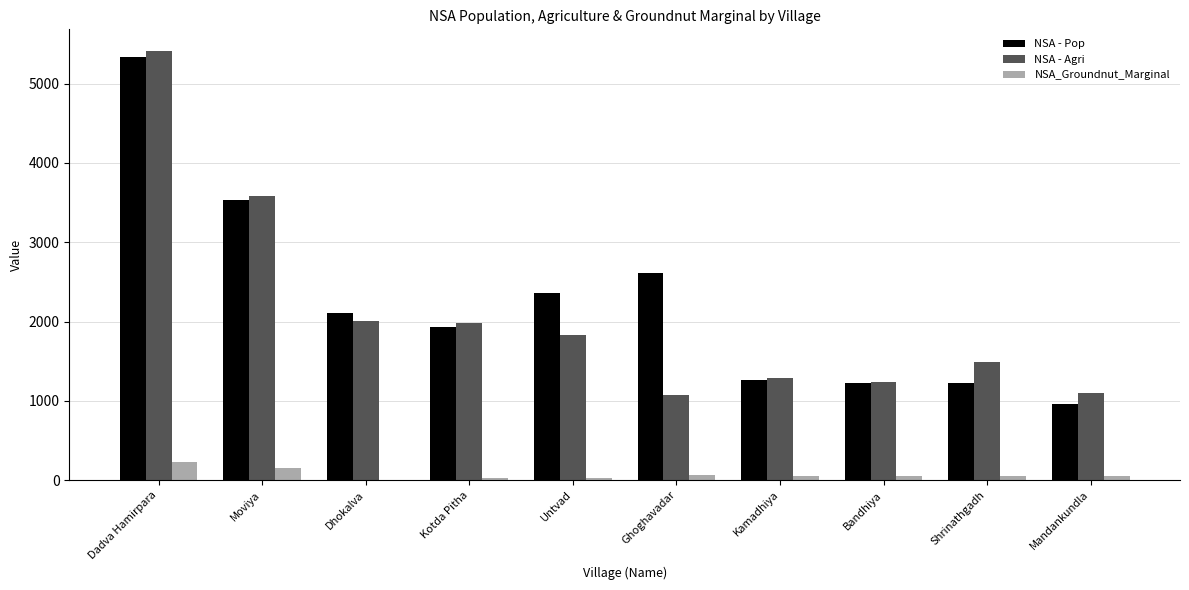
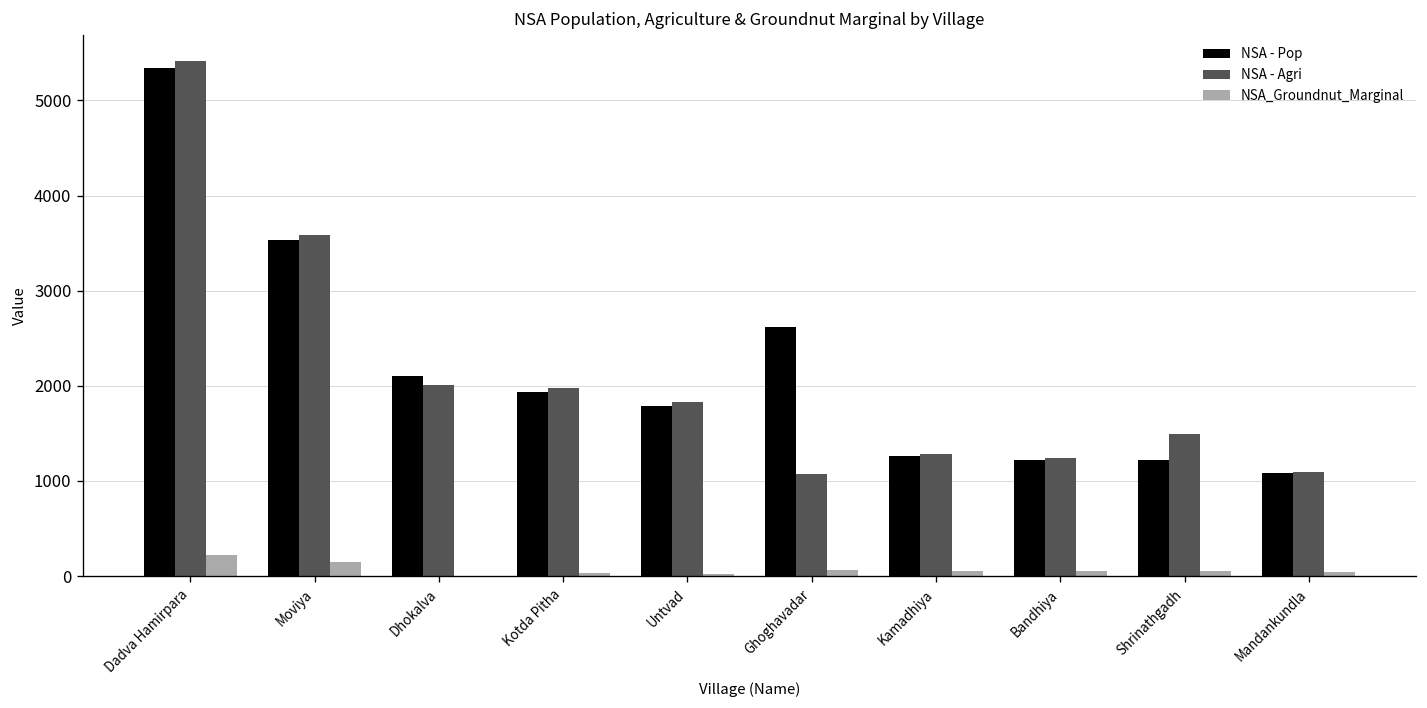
  {
    "NSA - Pop": {
      "Dadva Hamirpara": 5300,
      "Moviya": 3500,
      "Dhokalva": 2100,
      "Kotda Pitha": 1900,
-     "Untvad": 2400,
+     "Untvad": 1800,
      "Ghoghavadar": 2600,
      "Kamadhiya": 1300,
      "Bandhiya": 1200,
      "Shrinathgadh": 1200,
-     "Mandankundla": 1000
+     "Mandankundla": 1100
    },
    "NSA - Agri": {
      "Dadva Hamirpara": 5400,
      "Moviya": 3600,
      "Dhokalva": 2000,
      "Kotda Pitha": 2000,
      "Untvad": 1800,
      "Ghoghavadar": 1100,
      "Kamadhiya": 1300,
      "Bandhiya": 1200,
      "Shrinathgadh": 1500,
      "Mandankundla": 1100
    },
    "NSA_Groundnut_Marginal": {
      "Dadva Hamirpara": 200,
      "Moviya": 100,
      "Ghoghavadar": 100,
      "Kamadhiya": 100,
      "Bandhiya": 100,
      "Shrinathgadh": 100,
      "Mandankundla": 0
    }
  }
